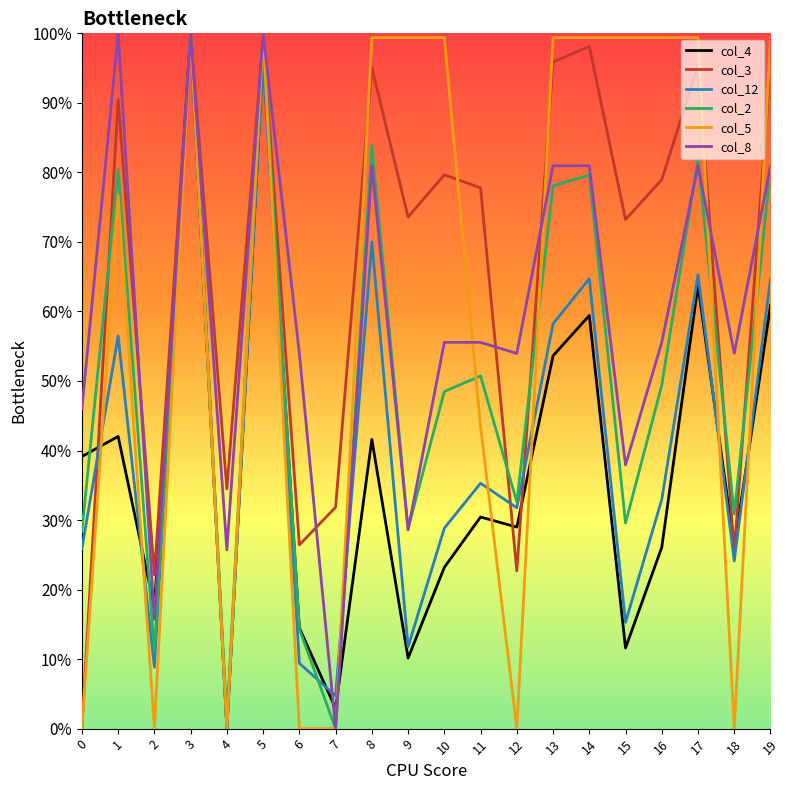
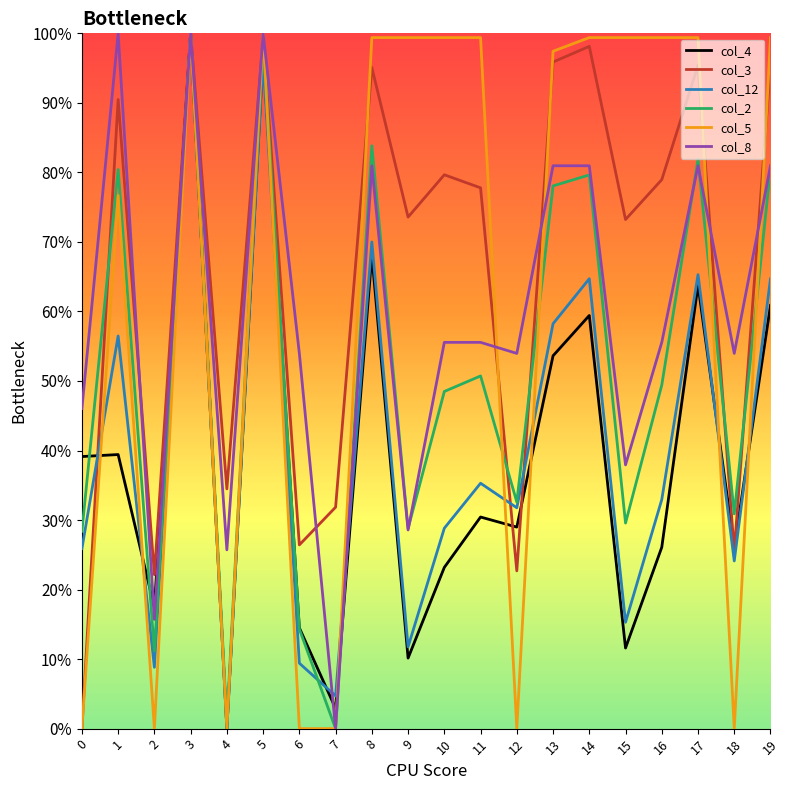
  {
    "col_4": {
      "0": "39%",
-     "1": "42%",
+     "1": "39%",
      "2": "17%",
      "5": "97%",
      "7": "3%",
-     "8": "42%",
+     "8": "68%",
      "9": "10%",
      "10": "23%",
      "11": "30%",
      "12": "29%",
      "13": "54%",
      "14": "59%",
      "15": "12%",
      "16": "26%",
      "17": "64%",
      "18": "26%",
      "19": "61%"
    },
    "col_3": {
      "1": "90%",
      "2": "22%",
      "4": "34%",
      "6": "26%",
      "7": "32%",
      "8": "95%",
      "9": "74%",
      "10": "80%",
      "11": "78%",
      "12": "23%",
      "13": "96%",
      "14": "98%",
      "15": "73%",
      "16": "79%",
      "18": "25%",
      "19": "95%"
    },
    "col_12": {
      "0": "26%",
      "1": "56%",
      "2": "9%",
      "5": "96%",
      "6": "9%",
      "7": "5%",
      "8": "70%",
      "9": "12%",
      "10": "29%",
      "11": "35%",
      "12": "32%",
      "13": "58%",
      "14": "65%",
      "15": "15%",
      "16": "33%",
      "17": "65%",
      "18": "24%",
      "19": "65%"
    },
    "col_2": {
      "0": "28%",
      "1": "80%",
      "2": "11%",
      "4": "1%",
      "8": "84%",
      "10": "48%",
      "11": "51%",
      "12": "33%",
      "13": "78%",
      "14": "80%",
      "15": "30%",
      "16": "49%",
      "17": "82%",
      "18": "31%",
      "19": "81%"
    },
    "col_5": {
      "1": "77%",
      "2": "0%",
      "6": "0%",
      "8": "99%",
      "9": "99%",
      "10": "99%",
-     "11": "43%",
+     "11": "99%",
      "12": "0%",
-     "13": "99%",
+     "13": "97%",
      "14": "99%",
      "15": "99%",
      "16": "99%",
      "17": "99%",
      "18": "0%",
      "19": "99%"
    },
    "col_8": {
      "0": "46%",
      "1": "100%",
      "2": "16%",
      "4": "26%",
      "6": "54%",
      "8": "81%",
      "10": "56%",
      "11": "56%",
      "12": "54%",
      "13": "81%",
      "14": "81%",
      "15": "38%",
      "16": "56%",
      "17": "81%",
      "18": "54%",
      "19": "81%"
    }
  }
